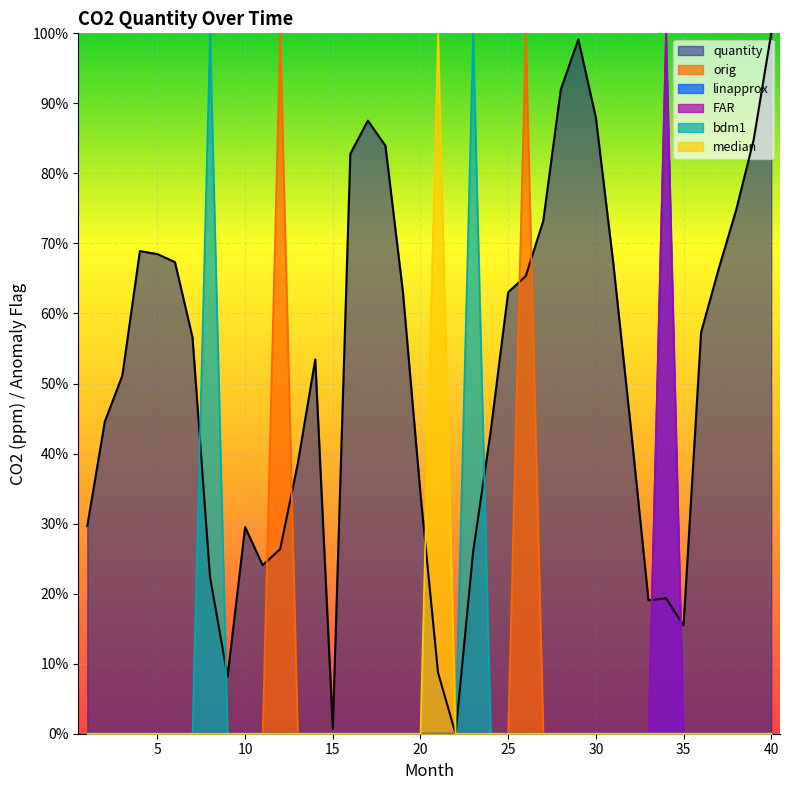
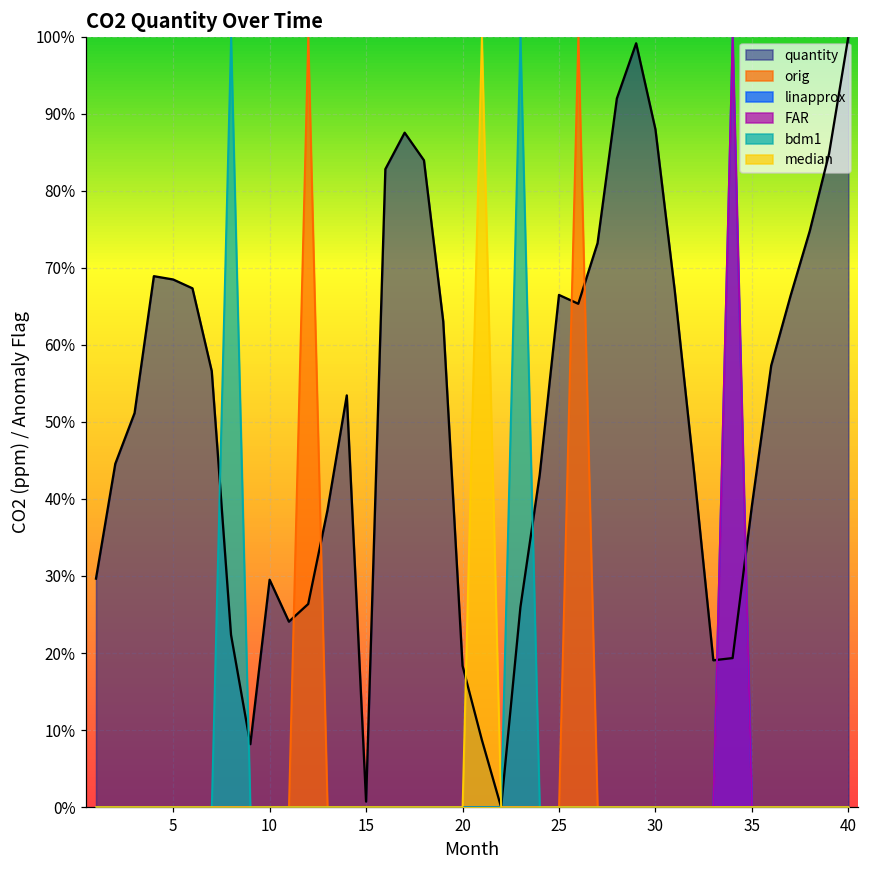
  {
    "quantity": {
      "5": "68%",
      "10": "30%",
      "15": "1%",
-     "20": "34%",
-     "25": "63%",
+     "20": "18%",
+     "25": "66%",
      "30": "88%",
-     "35": "15%",
+     "35": "39%",
      "40": "100%"
    }
  }
